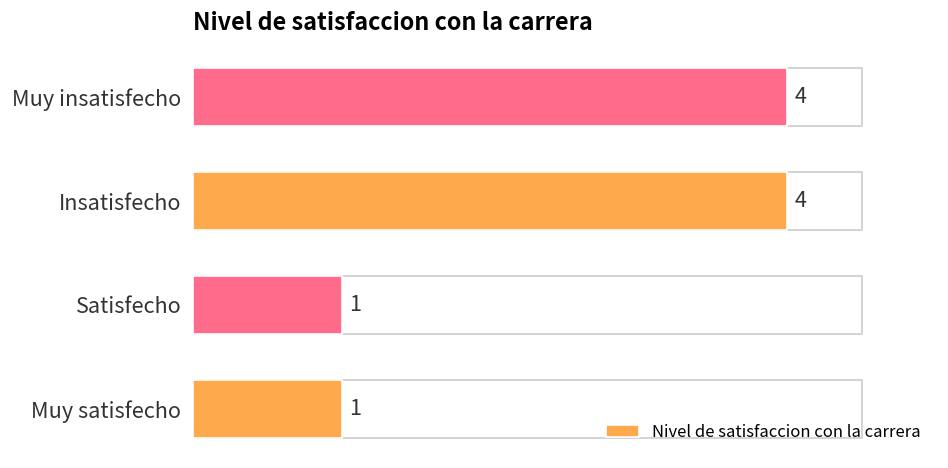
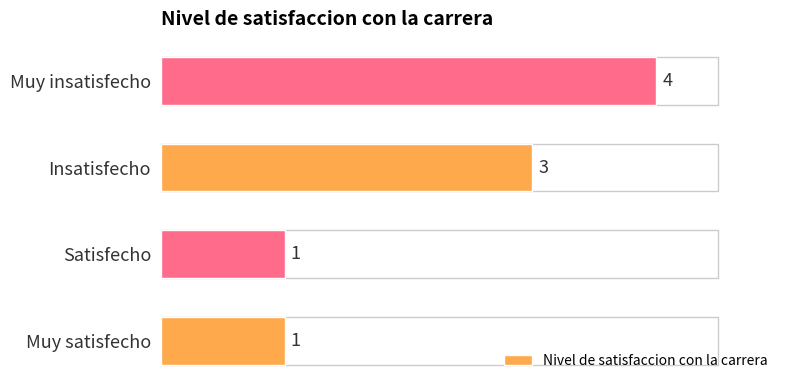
  {
    "Muy insatisfecho": 4,
-   "Insatisfecho": 4,
+   "Insatisfecho": 3,
    "Satisfecho": 1,
    "Muy satisfecho": 1
  }
